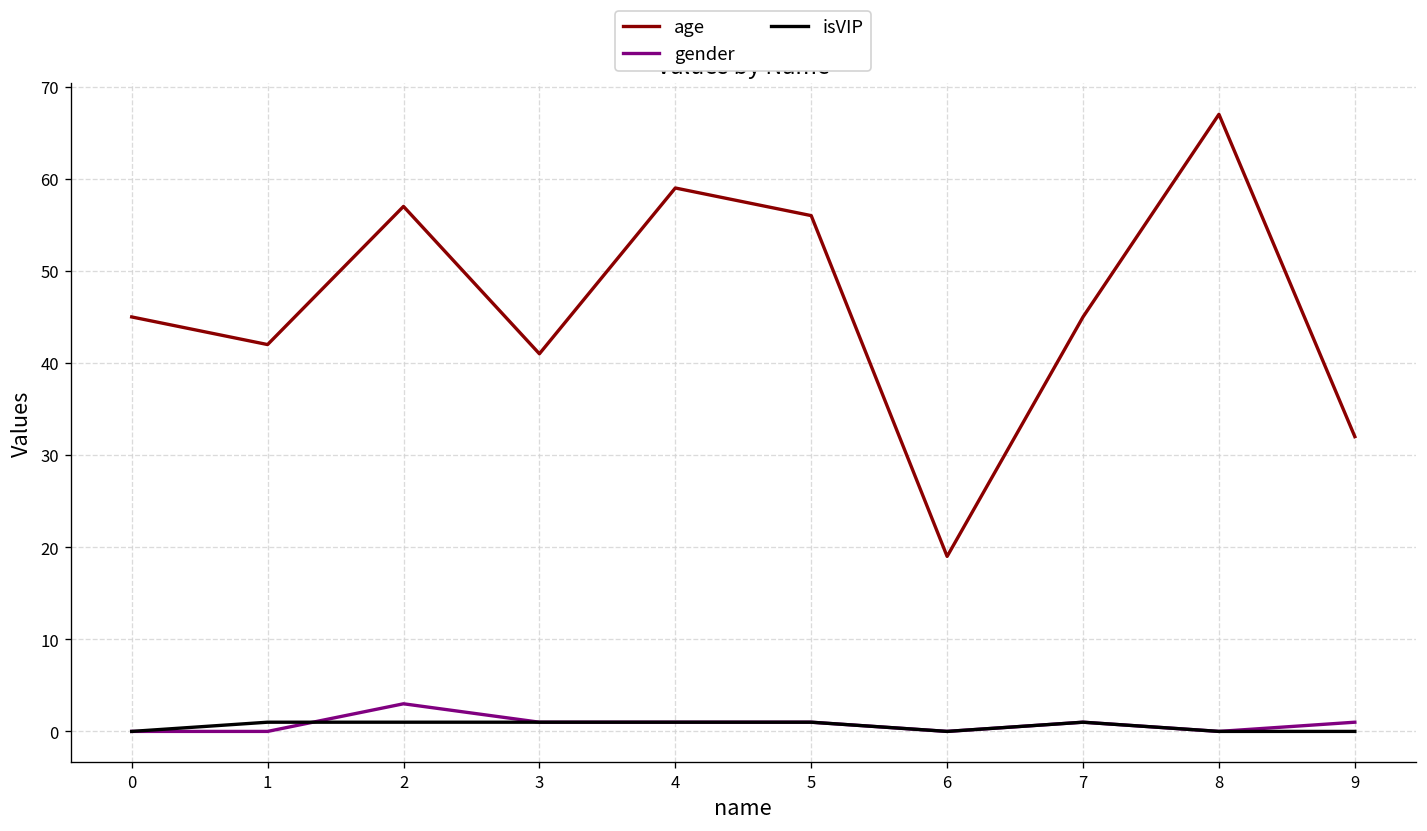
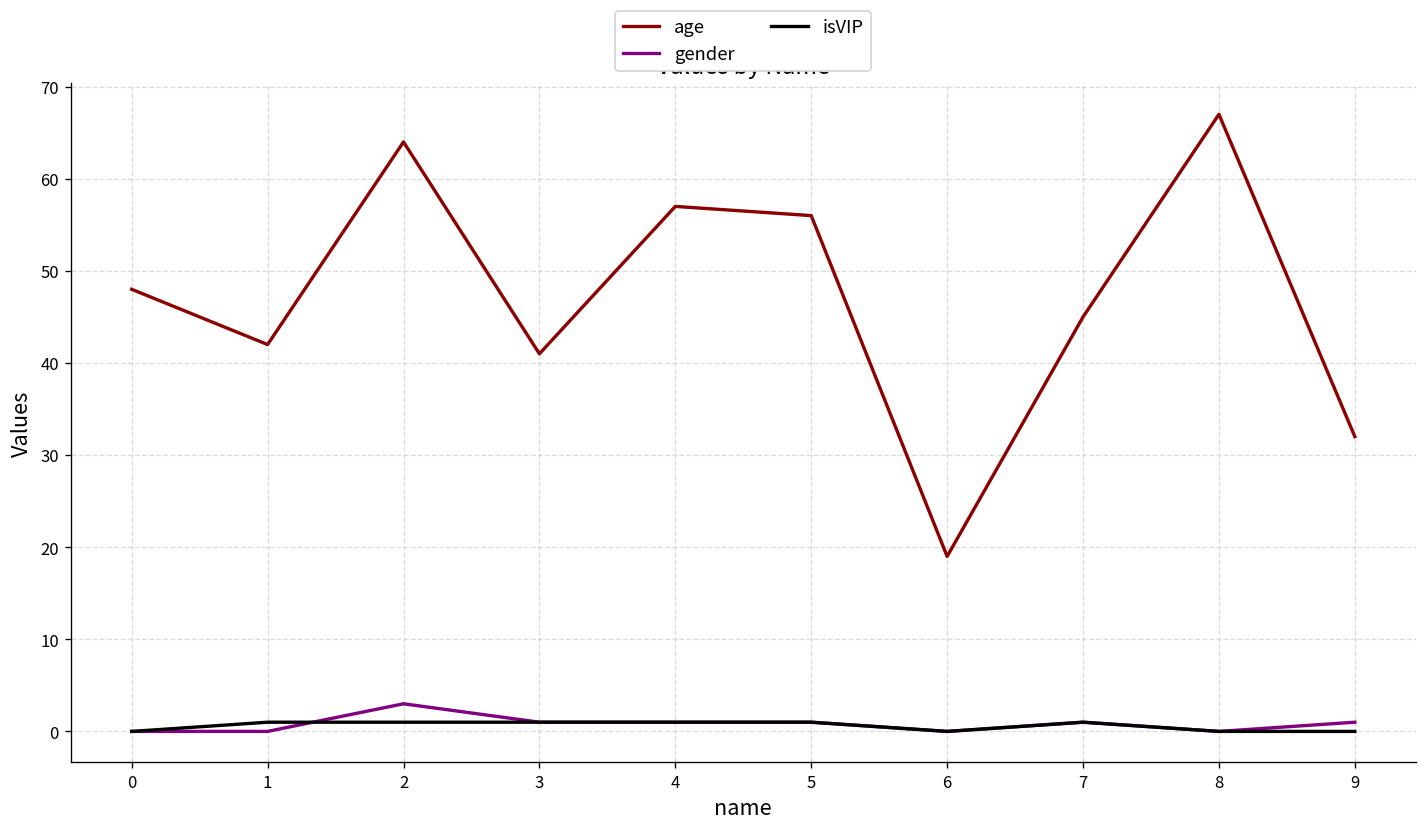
  {
    "age": {
-     "0": 45,
+     "0": 48,
      "1": 42,
-     "2": 57,
+     "2": 64,
      "3": 41,
-     "4": 59,
+     "4": 57,
      "5": 56,
      "6": 19,
      "7": 45,
      "8": 67,
      "9": 32
    },
    "gender": {
      "1": 0,
      "2": 3,
      "9": 1
    },
    "isVIP": {
      "1": 1,
      "2": 1,
      "9": 0
    }
  }
